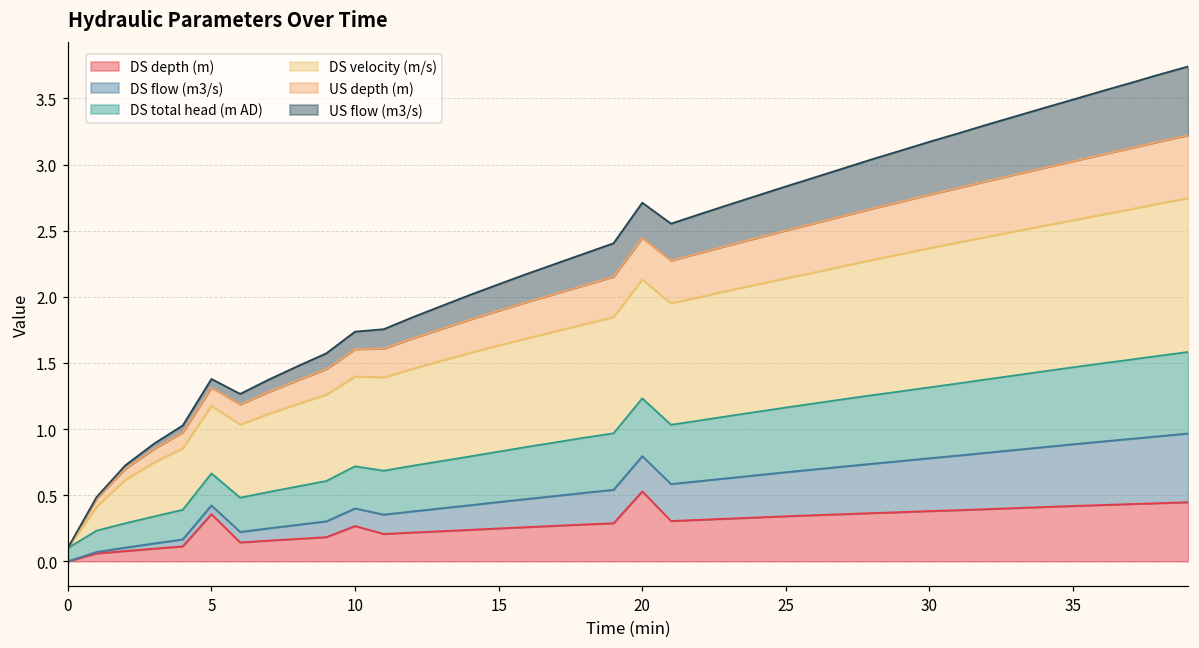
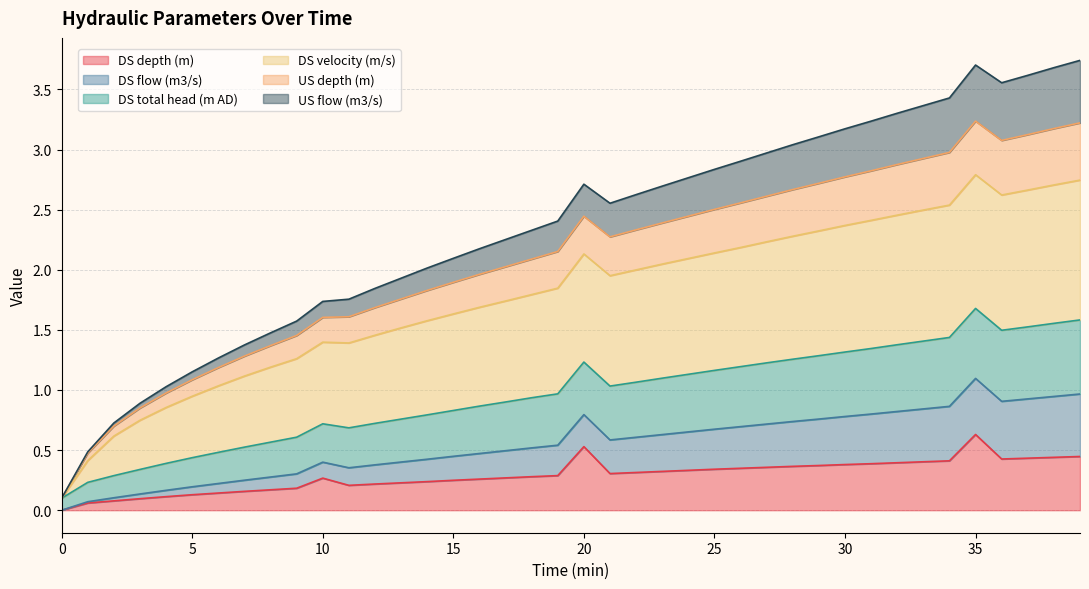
  {
    "DS depth (m)": {
-     "5": 0.36,
+     "5": 0.13,
      "10": 0.27,
      "15": 0.25,
      "20": 0.53,
      "25": 0.34,
      "30": 0.38,
-     "35": 0.42
+     "35": 0.63
    },
    "US flow (m3/s)": {
      "5": 0.07,
      "10": 0.13,
      "15": 0.20,
      "20": 0.27,
      "25": 0.33,
      "30": 0.40,
      "35": 0.47
    }
  }
